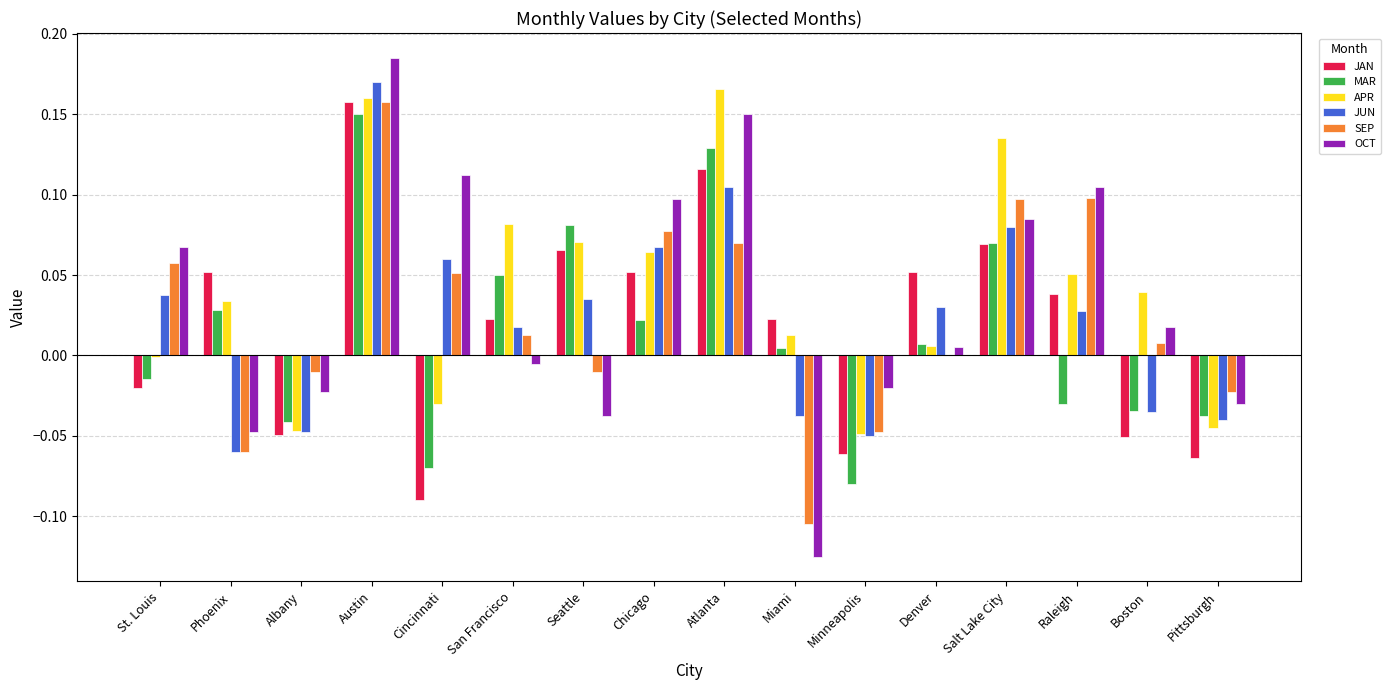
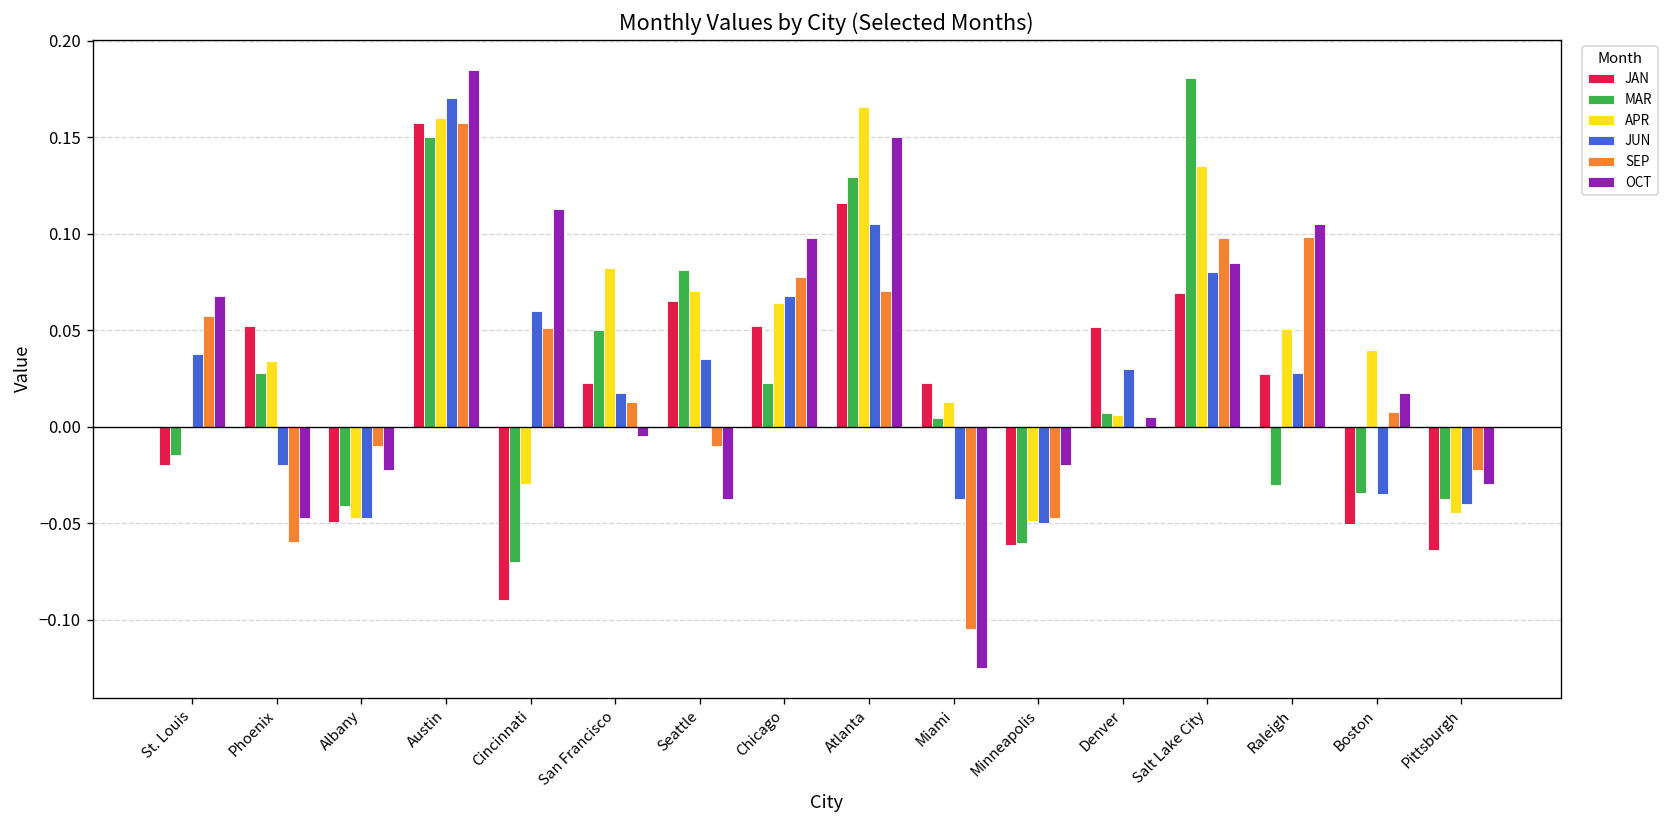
  {
    "JAN": {
      "St. Louis": -0.020,
      "Phoenix": 0.052,
      "Albany": -0.050,
      "Austin": 0.158,
      "Cincinnati": -0.090,
      "San Francisco": 0.023,
      "Seattle": 0.065,
      "Chicago": 0.052,
      "Atlanta": 0.116,
      "Miami": 0.023,
      "Minneapolis": -0.061,
      "Denver": 0.052,
      "Salt Lake City": 0.069,
-     "Raleigh": 0.038,
+     "Raleigh": 0.027,
      "Boston": -0.051,
      "Pittsburgh": -0.064
    },
    "MAR": {
      "St. Louis": -0.015,
      "Phoenix": 0.028,
      "Albany": -0.041,
      "Austin": 0.150,
      "Cincinnati": -0.070,
      "San Francisco": 0.050,
      "Seattle": 0.081,
      "Chicago": 0.022,
      "Atlanta": 0.129,
      "Miami": 0.004,
-     "Minneapolis": -0.080,
+     "Minneapolis": -0.060,
      "Denver": 0.007,
-     "Salt Lake City": 0.070,
+     "Salt Lake City": 0.181,
      "Raleigh": -0.030,
      "Boston": -0.034,
      "Pittsburgh": -0.038
    },
    "APR": {
      "Phoenix": 0.034,
      "Albany": -0.047,
      "Austin": 0.160,
      "Cincinnati": -0.030,
      "San Francisco": 0.082,
      "Seattle": 0.070,
      "Chicago": 0.064,
      "Atlanta": 0.166,
      "Miami": 0.013,
      "Minneapolis": -0.049,
      "Denver": 0.006,
      "Salt Lake City": 0.135,
      "Raleigh": 0.051,
      "Boston": 0.039,
      "Pittsburgh": -0.045
    },
    "JUN": {
      "St. Louis": 0.038,
-     "Phoenix": -0.06,
+     "Phoenix": -0.02,
      "Albany": -0.048,
      "Austin": 0.17,
      "Cincinnati": 0.06,
      "San Francisco": 0.018,
      "Seattle": 0.035,
      "Chicago": 0.068,
      "Atlanta": 0.105,
      "Miami": -0.038,
      "Minneapolis": -0.05,
      "Denver": 0.03,
      "Salt Lake City": 0.08,
      "Raleigh": 0.028,
      "Boston": -0.035,
      "Pittsburgh": -0.04
    },
    "SEP": {
      "St. Louis": 0.058,
      "Phoenix": -0.060,
      "Albany": -0.010,
      "Austin": 0.158,
      "Cincinnati": 0.051,
      "San Francisco": 0.013,
      "Seattle": -0.010,
      "Chicago": 0.078,
      "Atlanta": 0.070,
      "Miami": -0.105,
      "Minneapolis": -0.048,
      "Denver": 0.000,
      "Salt Lake City": 0.098,
      "Raleigh": 0.098,
      "Boston": 0.008,
      "Pittsburgh": -0.023
    },
    "OCT": {
      "St. Louis": 0.068,
      "Phoenix": -0.048,
      "Albany": -0.023,
      "Austin": 0.185,
      "Cincinnati": 0.113,
      "San Francisco": -0.005,
      "Seattle": -0.038,
      "Chicago": 0.098,
      "Atlanta": 0.150,
      "Miami": -0.125,
      "Minneapolis": -0.020,
      "Denver": 0.005,
      "Salt Lake City": 0.085,
      "Raleigh": 0.105,
      "Boston": 0.018,
      "Pittsburgh": -0.030
    }
  }
